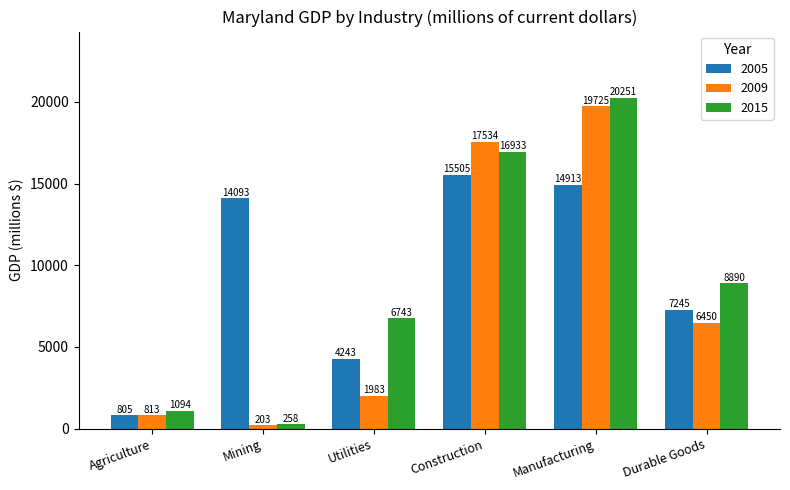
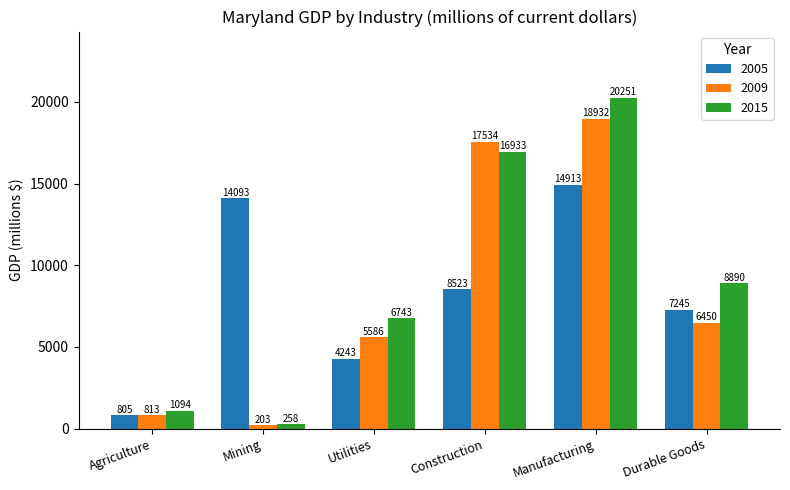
  {
    "2005": {
      "Agriculture": 805,
      "Mining": 14093,
      "Utilities": 4243,
-     "Construction": 15505,
+     "Construction": 8523,
      "Manufacturing": 14913,
      "Durable Goods": 7245
    },
    "2009": {
      "Agriculture": 813,
      "Mining": 203,
-     "Utilities": 1983,
+     "Utilities": 5586,
      "Construction": 17534,
-     "Manufacturing": 19725,
+     "Manufacturing": 18932,
      "Durable Goods": 6450
    },
    "2015": {
      "Agriculture": 1094,
      "Mining": 258,
      "Utilities": 6743,
      "Construction": 16933,
      "Manufacturing": 20251,
      "Durable Goods": 8890
    }
  }
